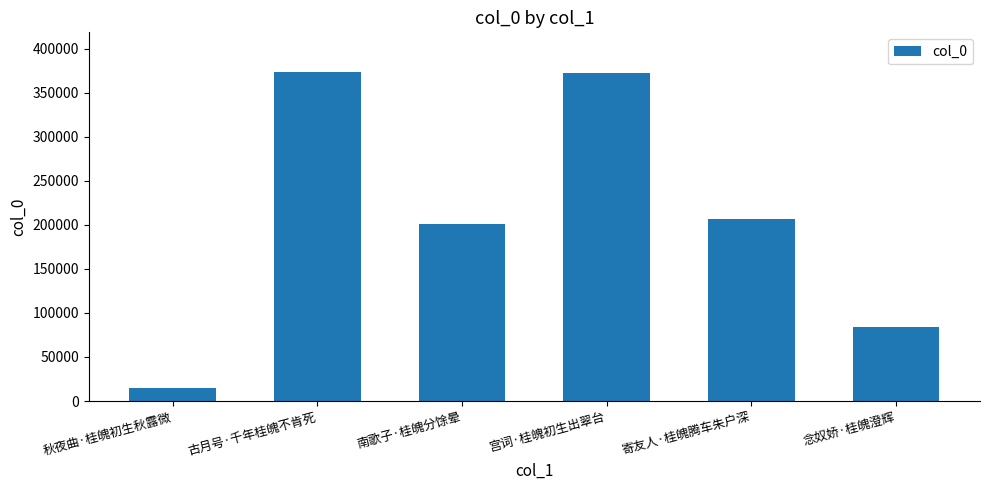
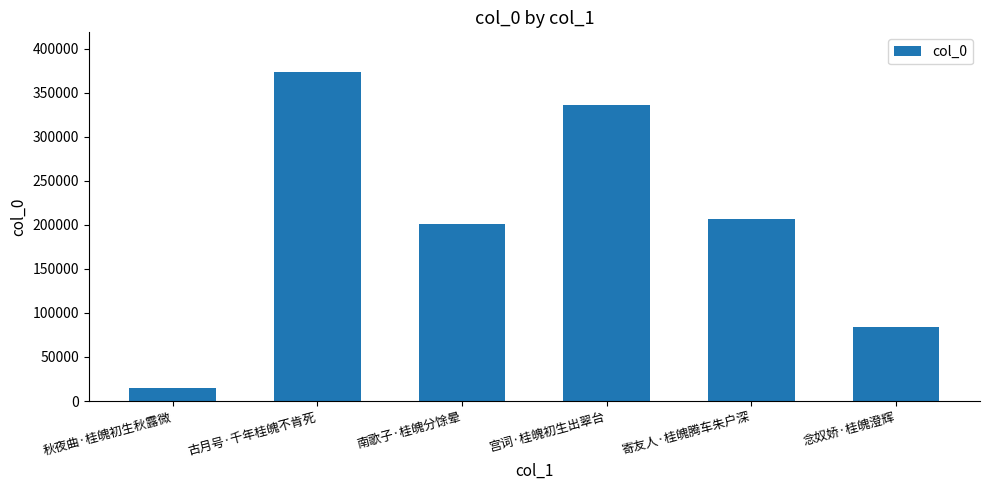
  {
    "秋夜曲·桂魄初生秋露微": 10000,
    "古月号·千年桂魄不肯死": 370000,
    "南歌子·桂魄分馀晕": 200000,
-   "宫词·桂魄初生出翠台": 370000,
+   "宫词·桂魄初生出翠台": 340000,
    "寄友人·桂魄腾车朱户深": 210000,
    "念奴娇·桂魄澄辉": 80000
  }
